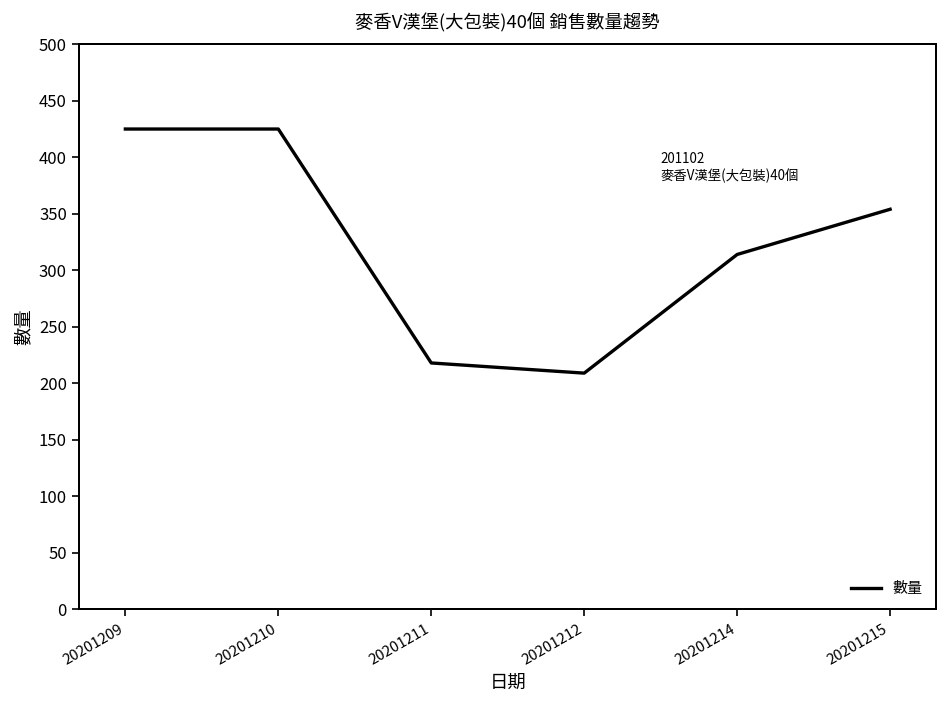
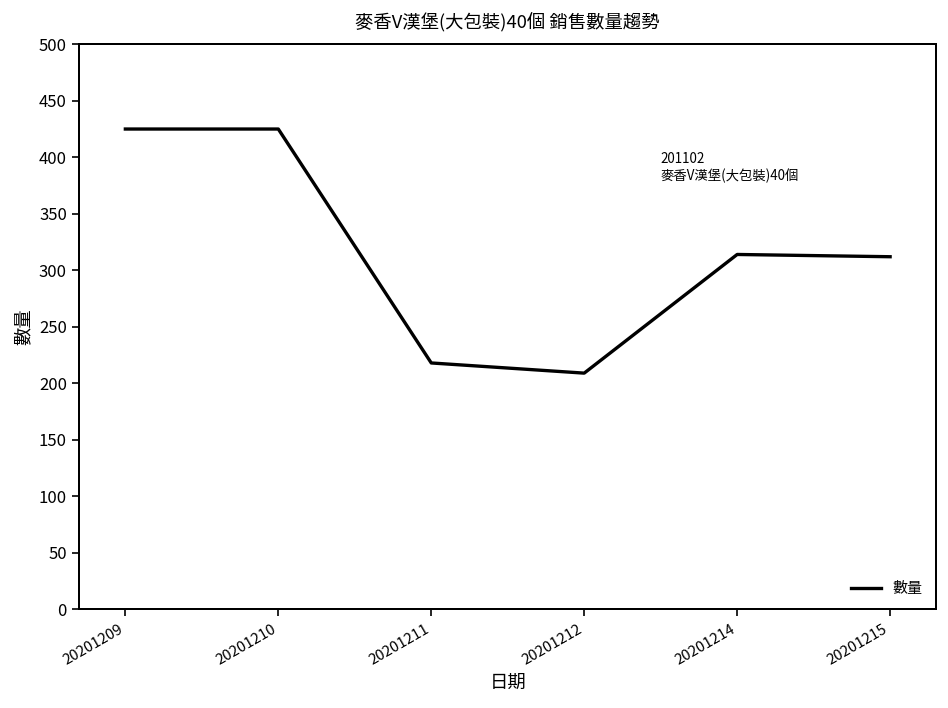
  {
    "20201209": 430,
    "20201210": 430,
    "20201211": 220,
    "20201212": 210,
    "20201214": 310,
-   "20201215": 350
+   "20201215": 310
  }
